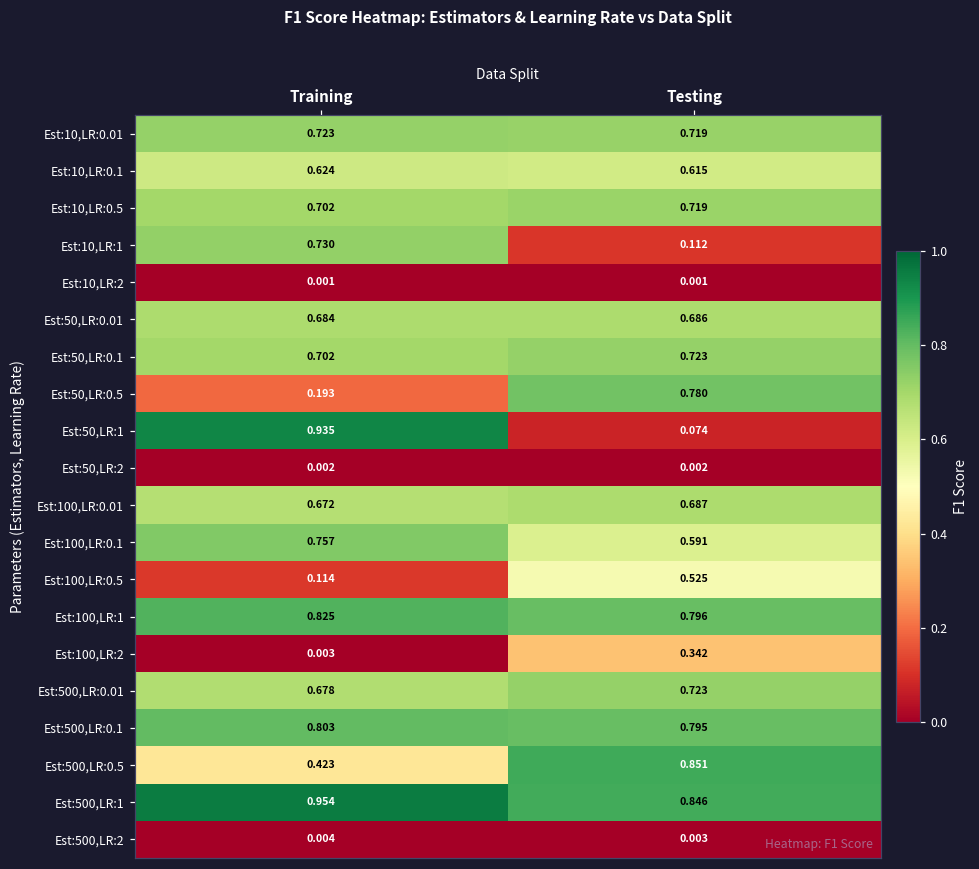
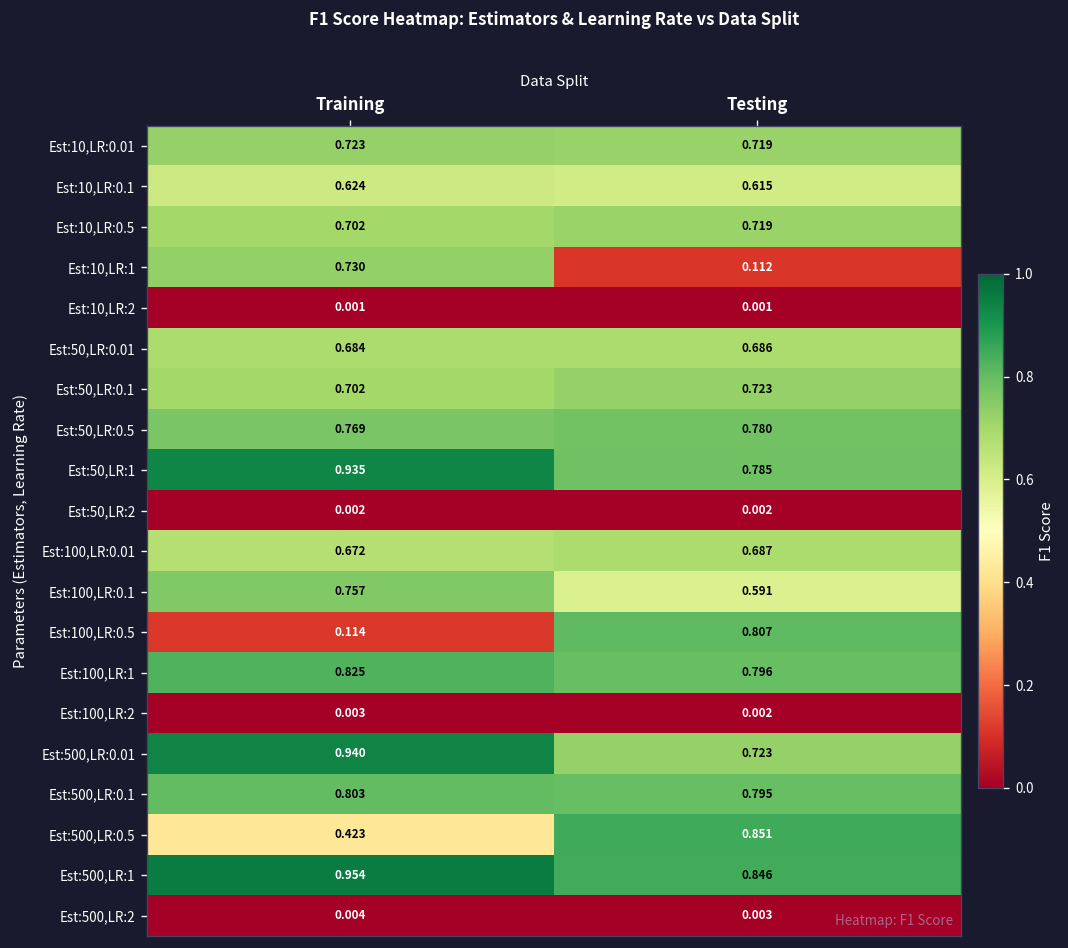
  {
    "Est:10,LR:0.01": {
      "Training": 0.723,
      "Testing": 0.719
    },
    "Est:10,LR:0.1": {
      "Training": 0.624,
      "Testing": 0.615
    },
    "Est:10,LR:0.5": {
      "Training": 0.702,
      "Testing": 0.719
    },
    "Est:10,LR:1": {
      "Training": 0.730,
      "Testing": 0.112
    },
    "Est:10,LR:2": {
      "Training": 0.001,
      "Testing": 0.001
    },
    "Est:50,LR:0.01": {
      "Training": 0.684,
      "Testing": 0.686
    },
    "Est:50,LR:0.1": {
      "Training": 0.702,
      "Testing": 0.723
    },
    "Est:50,LR:0.5": {
-     "Training": 0.193,
+     "Training": 0.769,
      "Testing": 0.780
    },
    "Est:50,LR:1": {
      "Training": 0.935,
-     "Testing": 0.074
+     "Testing": 0.785
    },
    "Est:50,LR:2": {
      "Training": 0.002,
      "Testing": 0.002
    },
    "Est:100,LR:0.01": {
      "Training": 0.672,
      "Testing": 0.687
    },
    "Est:100,LR:0.1": {
      "Training": 0.757,
      "Testing": 0.591
    },
    "Est:100,LR:0.5": {
      "Training": 0.114,
-     "Testing": 0.525
+     "Testing": 0.807
    },
    "Est:100,LR:1": {
      "Training": 0.825,
      "Testing": 0.796
    },
    "Est:100,LR:2": {
      "Training": 0.003,
-     "Testing": 0.342
+     "Testing": 0.002
    },
    "Est:500,LR:0.01": {
-     "Training": 0.678,
+     "Training": 0.940,
      "Testing": 0.723
    },
    "Est:500,LR:0.1": {
      "Training": 0.803,
      "Testing": 0.795
    },
    "Est:500,LR:0.5": {
      "Training": 0.423,
      "Testing": 0.851
    },
    "Est:500,LR:1": {
      "Training": 0.954,
      "Testing": 0.846
    },
    "Est:500,LR:2": {
      "Training": 0.004
    }
  }
